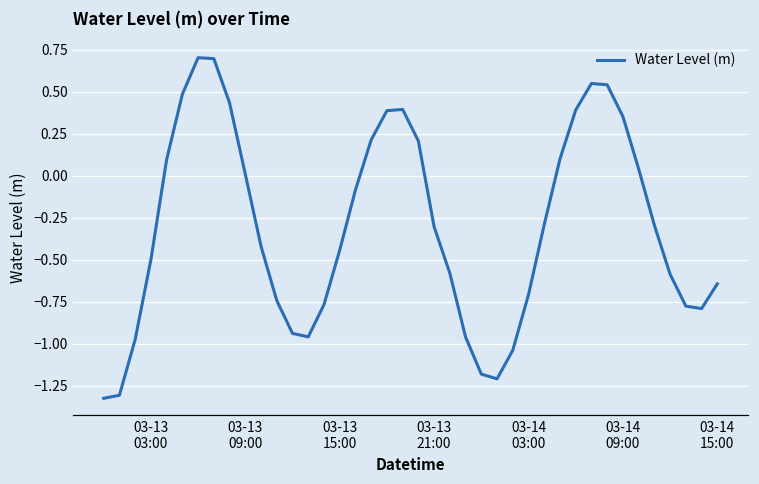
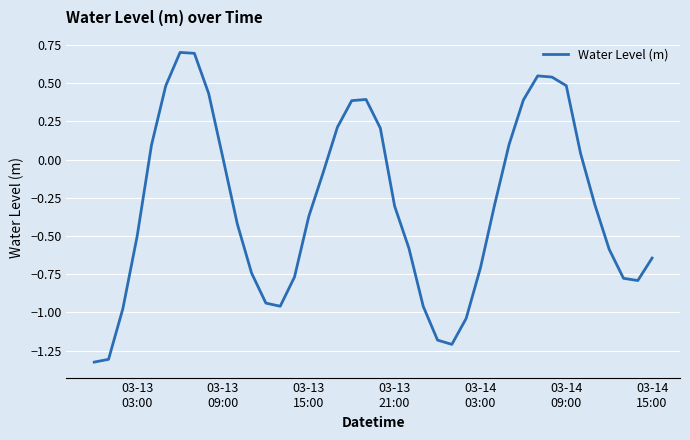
  {
    "03-13 03:00": -0.50,
    "03-13 09:00": 0.01,
-   "03-13 15:00": -0.44,
+   "03-13 15:00": -0.37,
    "03-13 21:00": -0.30,
    "03-14 03:00": -0.71,
-   "03-14 09:00": 0.35,
+   "03-14 09:00": 0.48,
    "03-14 15:00": -0.64
  }
